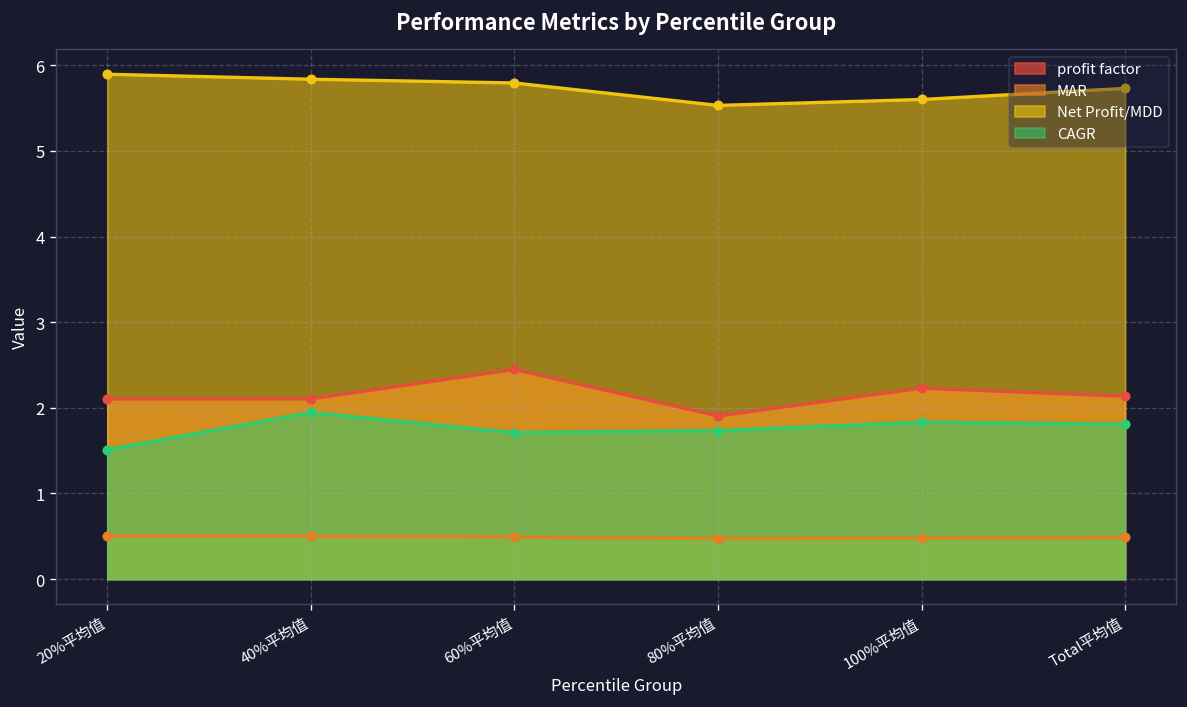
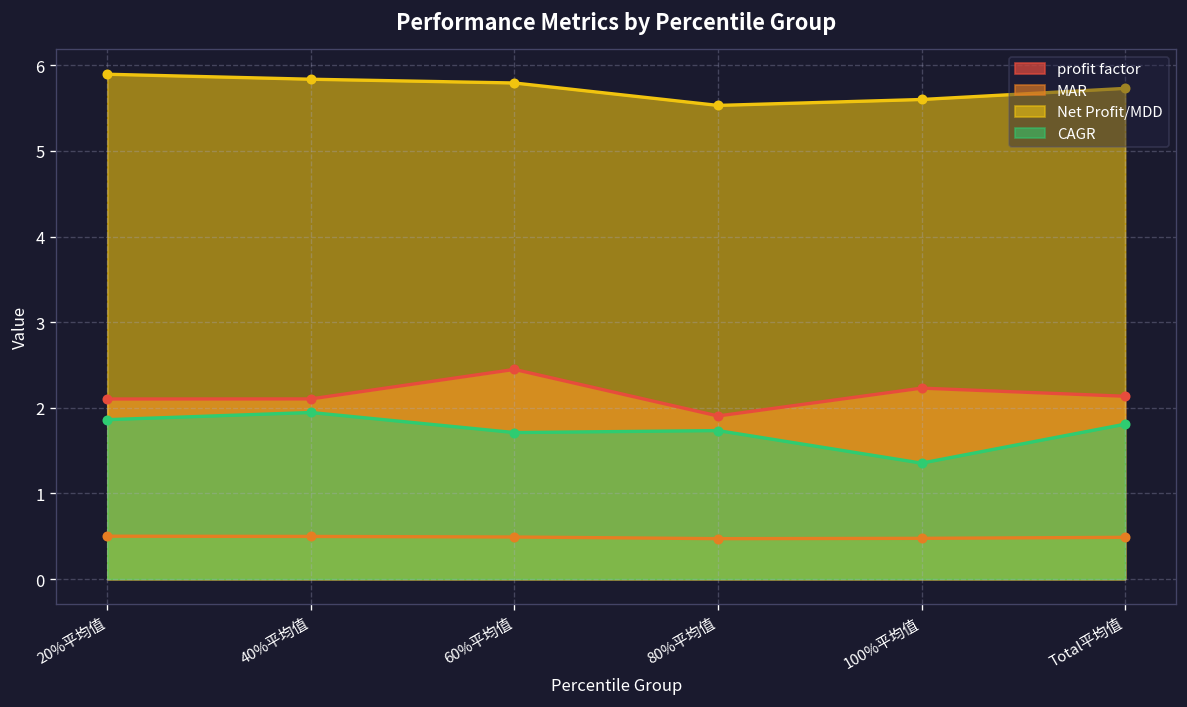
  {
    "CAGR": {
-     "20%平均值": 1.5,
+     "20%平均值": 1.9,
      "40%平均值": 1.9,
      "60%平均值": 1.7,
      "80%平均值": 1.7,
-     "100%平均值": 1.8,
+     "100%平均值": 1.4,
      "Total平均值": 1.8
    }
  }
